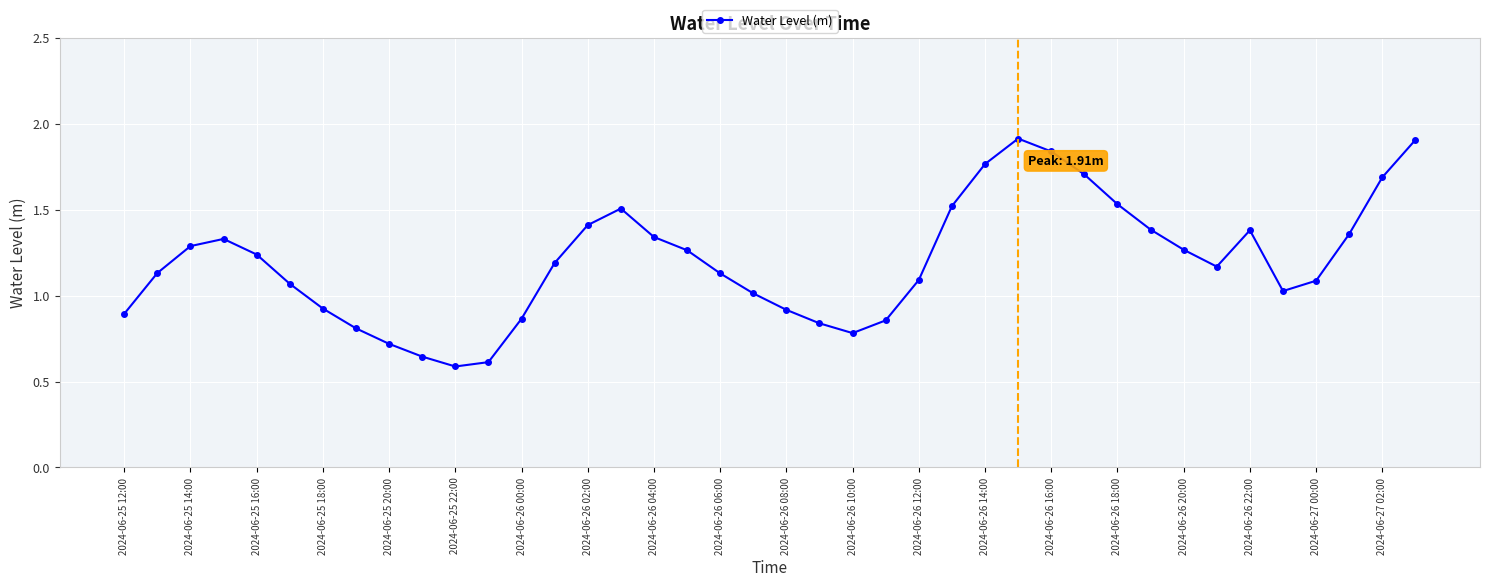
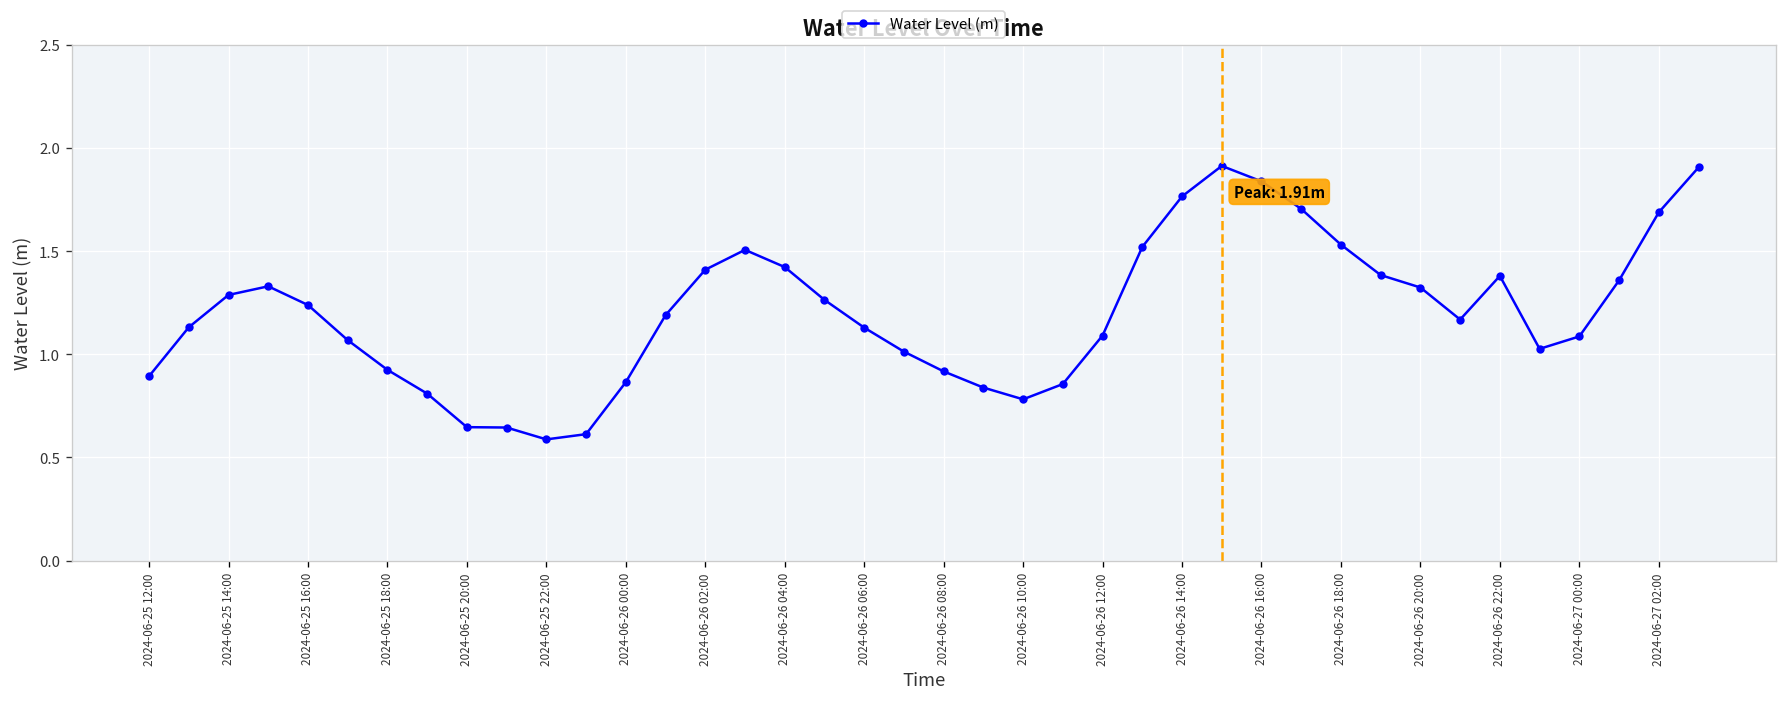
  {
    "2024-06-25 12:00": 0.89,
    "2024-06-25 14:00": 1.29,
    "2024-06-25 16:00": 1.24,
    "2024-06-25 18:00": 0.92,
-   "2024-06-25 20:00": 0.72,
+   "2024-06-25 20:00": 0.65,
    "2024-06-25 22:00": 0.59,
    "2024-06-26 00:00": 0.86,
    "2024-06-26 02:00": 1.41,
-   "2024-06-26 04:00": 1.34,
+   "2024-06-26 04:00": 1.42,
    "2024-06-26 06:00": 1.13,
    "2024-06-26 08:00": 0.92,
    "2024-06-26 10:00": 0.78,
    "2024-06-26 12:00": 1.09,
    "2024-06-26 14:00": 1.77,
    "2024-06-26 18:00": 1.53,
-   "2024-06-26 20:00": 1.27,
+   "2024-06-26 20:00": 1.32,
    "2024-06-26 22:00": 1.38,
    "2024-06-27 00:00": 1.09,
    "2024-06-27 02:00": 1.69
  }
